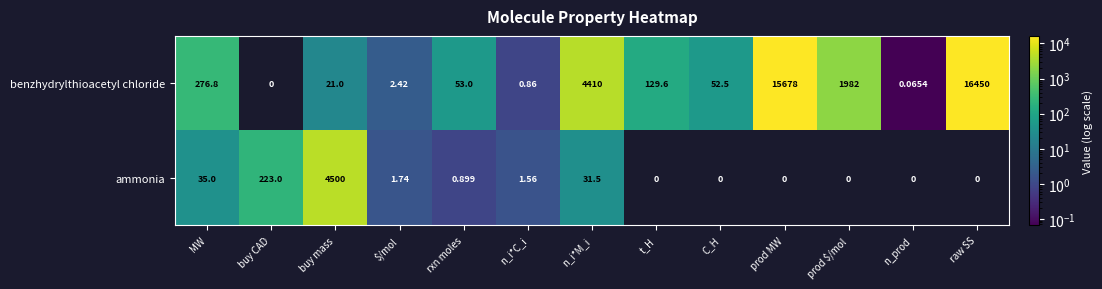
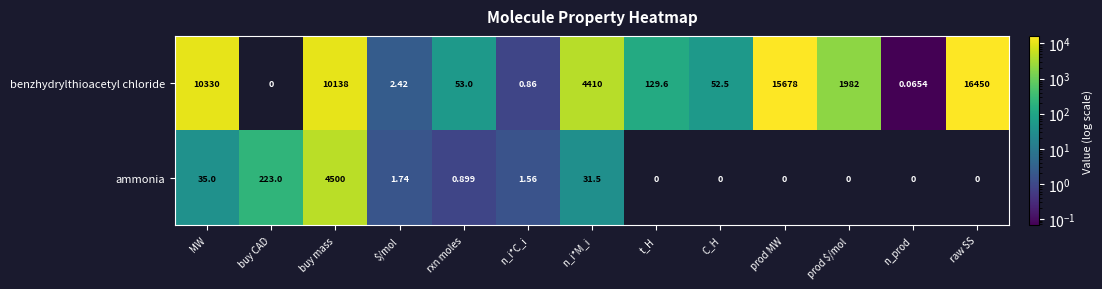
  {
    "benzhydrylthioacetyl chloride": {
-     "MW": 276.8,
-     "buy mass": 21.0,
+     "MW": 10330,
+     "buy mass": 10138,
      "$/mol": 2.42,
      "rxn moles": 53.0,
      "n_i*C_i": 0.86,
      "n_i*M_i": 4410,
      "t_H": 129.6,
      "C_H": 52.5,
      "prod MW": 15678,
      "prod $/mol": 1982,
      "n_prod": 0.0654,
      "raw SS": 16450
    },
    "ammonia": {
      "MW": 35.0,
      "buy CAD": 223.0,
      "buy mass": 4500,
      "$/mol": 1.74,
      "rxn moles": 0.899,
      "n_i*C_i": 1.56,
      "n_i*M_i": 31.5
    }
  }
